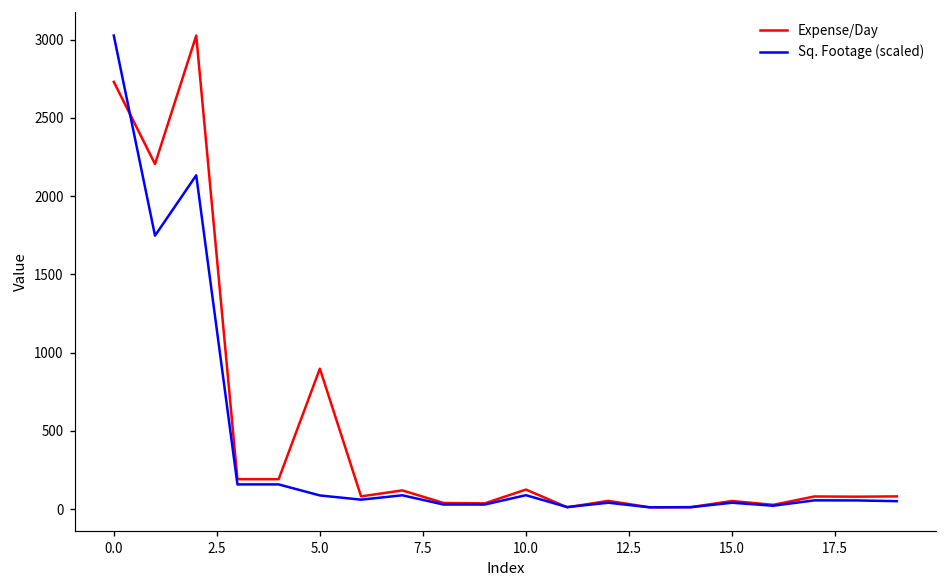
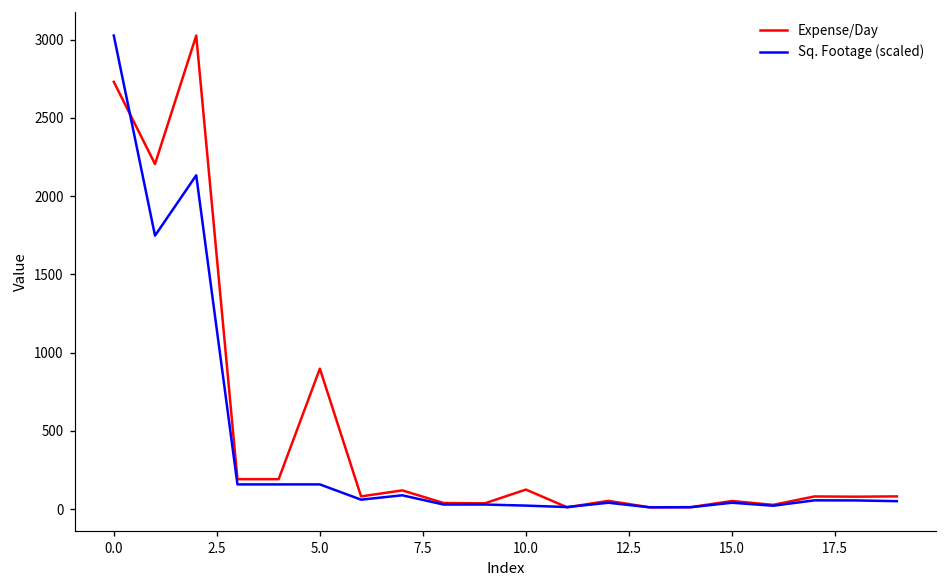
  {
    "Expense/Day": {
      "0.0": 2730,
      "5.0": 900,
      "10.0": 130
    },
    "Sq. Footage (scaled)": {
      "0.0": 3030,
-     "5.0": 90,
-     "10.0": 90
+     "5.0": 160,
+     "10.0": 20
    }
  }
